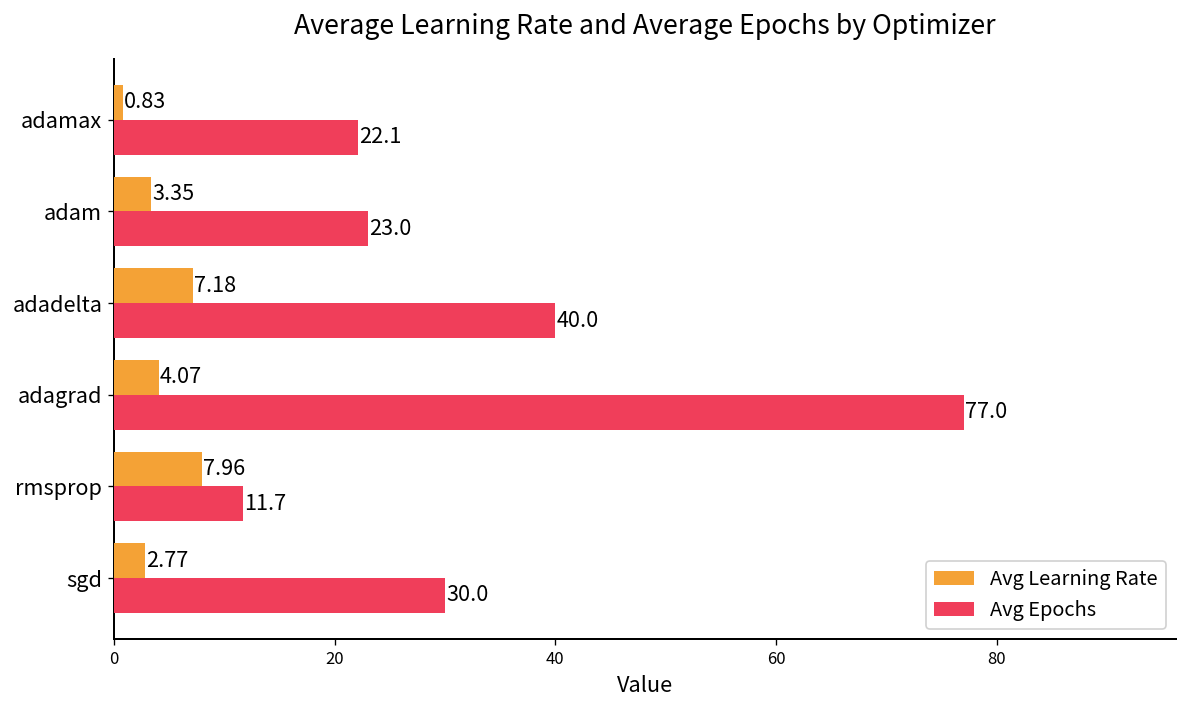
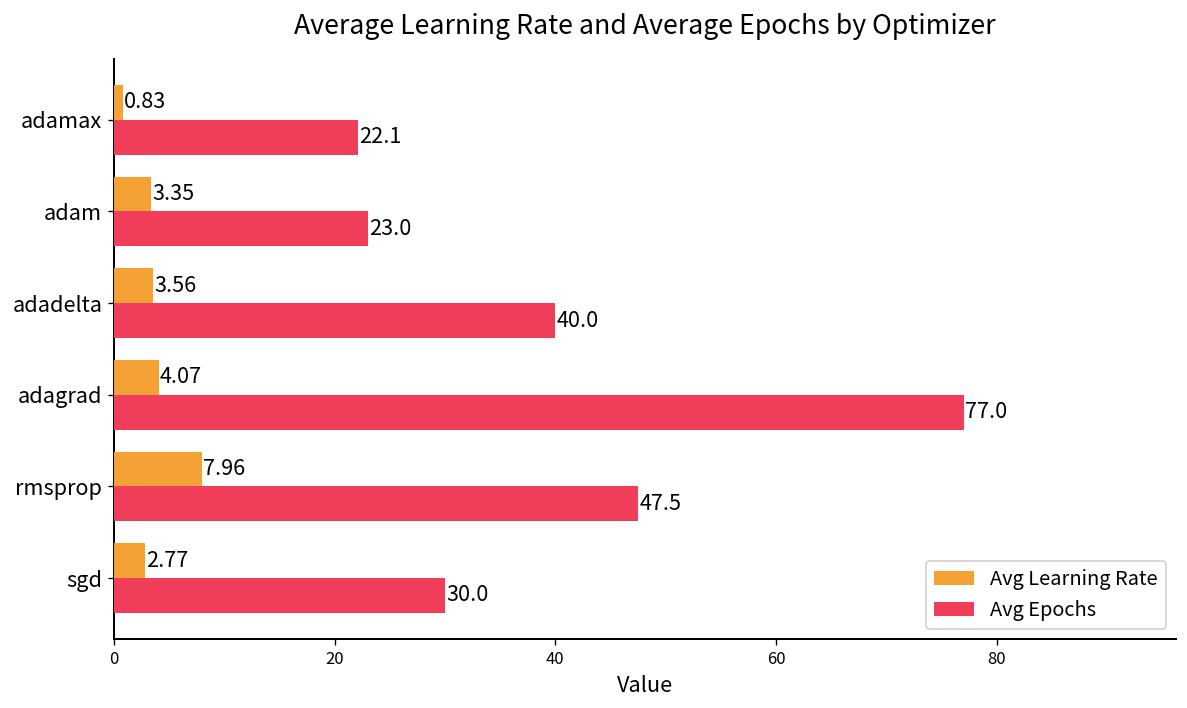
  {
    "Avg Learning Rate": {
      "adamax": 0.83,
      "adam": 3.35,
-     "adadelta": 7.18,
+     "adadelta": 3.56,
      "adagrad": 4.07,
      "rmsprop": 7.96,
      "sgd": 2.77
    },
    "Avg Epochs": {
      "adamax": 22.1,
      "adam": 23.0,
      "adadelta": 40.0,
      "adagrad": 77.0,
-     "rmsprop": 11.7,
+     "rmsprop": 47.5,
      "sgd": 30.0
    }
  }
